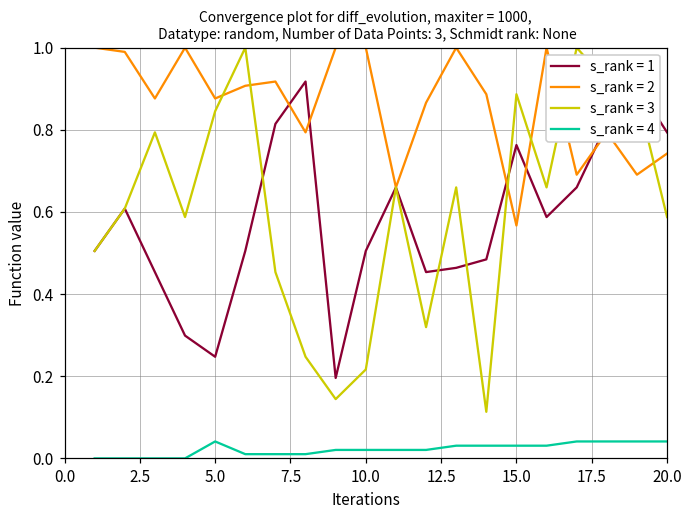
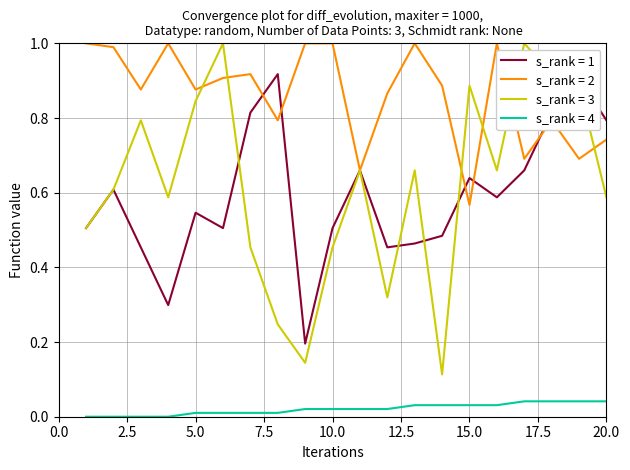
  {
    "s_rank = 1": {
-     "5.0": 0.25,
+     "5.0": 0.55,
      "10.0": 0.51,
-     "15.0": 0.76,
+     "15.0": 0.64,
      "20.0": 0.79
    },
    "s_rank = 2": {
      "5.0": 0.88,
      "10.0": 1.00,
      "15.0": 0.57,
      "20.0": 0.74
    },
    "s_rank = 3": {
      "5.0": 0.85,
-     "10.0": 0.22,
+     "10.0": 0.45,
      "15.0": 0.89,
      "20.0": 0.59
    },
    "s_rank = 4": {
-     "5.0": 0.04,
+     "5.0": 0.01,
      "10.0": 0.02,
      "15.0": 0.03,
      "20.0": 0.04
    }
  }
